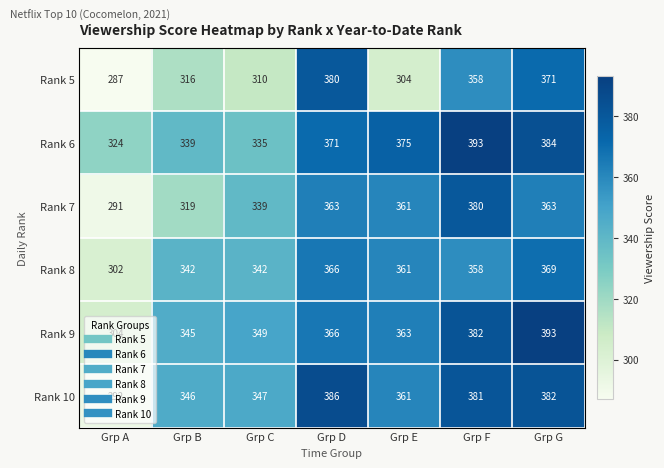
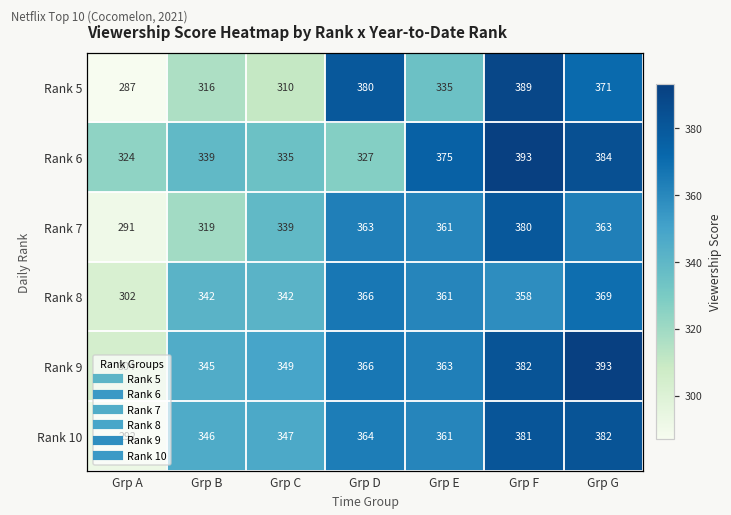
  {
    "Rank 5": {
      "Grp A": 287,
      "Grp B": 316,
      "Grp C": 310,
      "Grp D": 380,
-     "Grp E": 304,
-     "Grp F": 358,
+     "Grp E": 335,
+     "Grp F": 389,
      "Grp G": 371
    },
    "Rank 6": {
      "Grp A": 324,
      "Grp B": 339,
      "Grp C": 335,
-     "Grp D": 371,
+     "Grp D": 327,
      "Grp E": 375,
      "Grp F": 393,
      "Grp G": 384
    },
    "Rank 7": {
      "Grp A": 291,
      "Grp B": 319,
      "Grp C": 339,
      "Grp D": 363,
      "Grp E": 361,
      "Grp F": 380,
      "Grp G": 363
    },
    "Rank 8": {
      "Grp A": 302,
      "Grp B": 342,
      "Grp C": 342,
      "Grp D": 366,
      "Grp E": 361,
      "Grp F": 358,
      "Grp G": 369
    },
    "Rank 9": {
      "Grp B": 345,
      "Grp C": 349,
      "Grp D": 366,
      "Grp E": 363,
      "Grp F": 382,
      "Grp G": 393
    },
    "Rank 10": {
      "Grp B": 346,
      "Grp C": 347,
-     "Grp D": 386,
+     "Grp D": 364,
      "Grp E": 361,
      "Grp F": 381,
      "Grp G": 382
    }
  }
